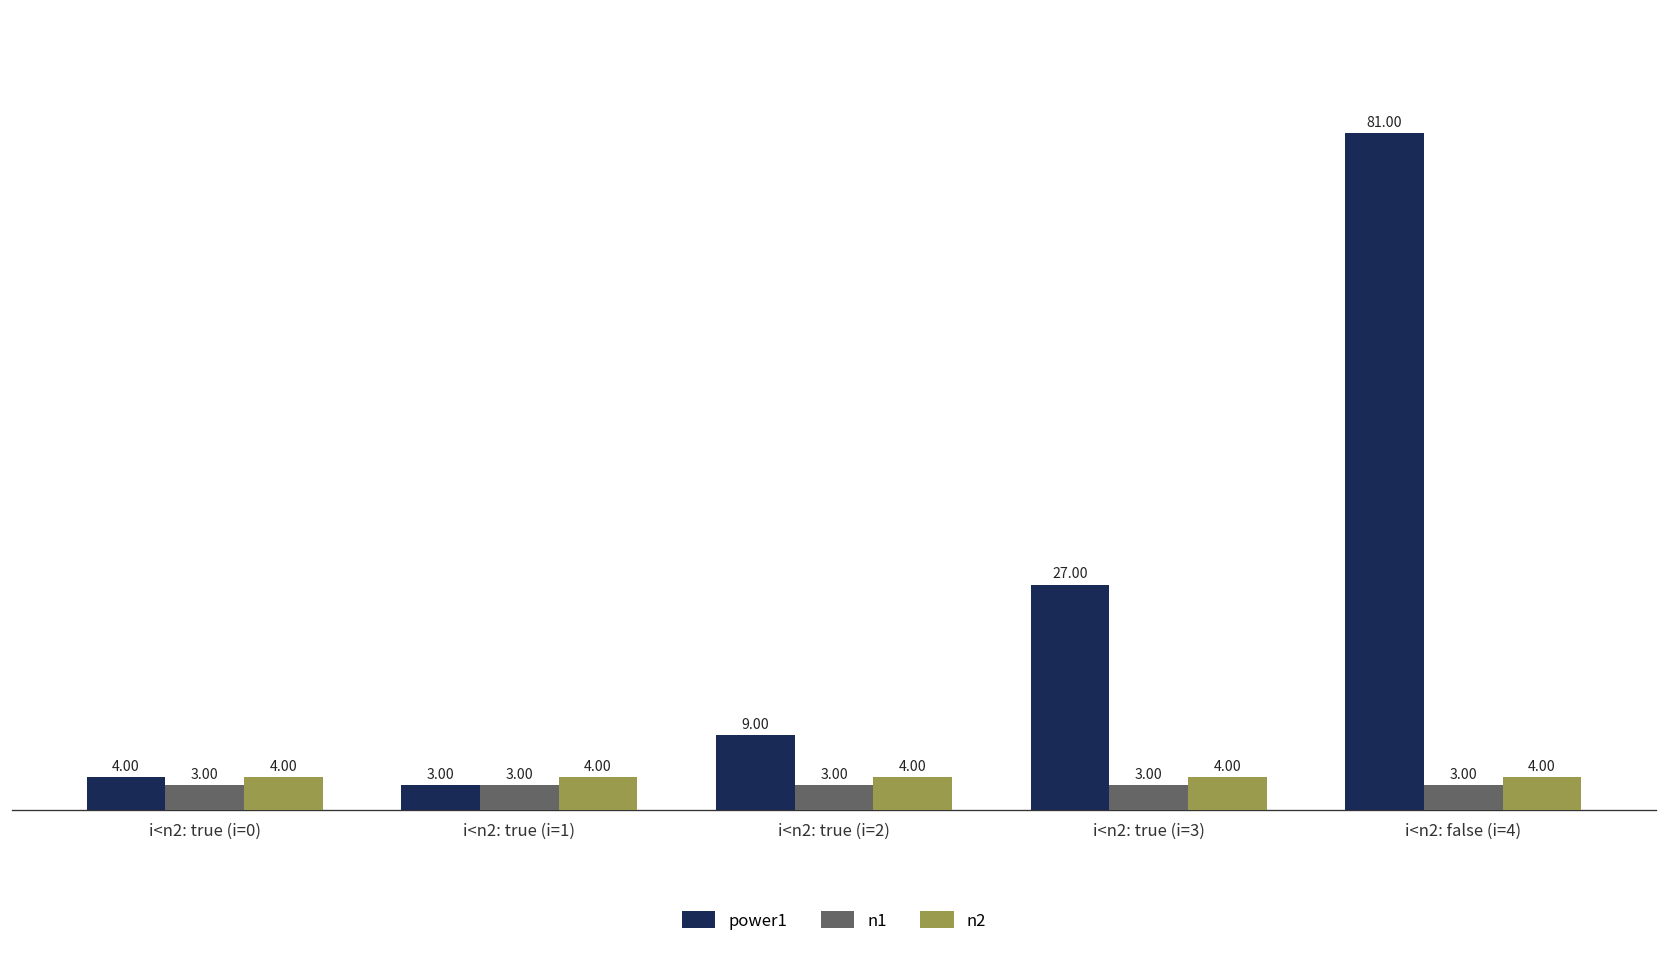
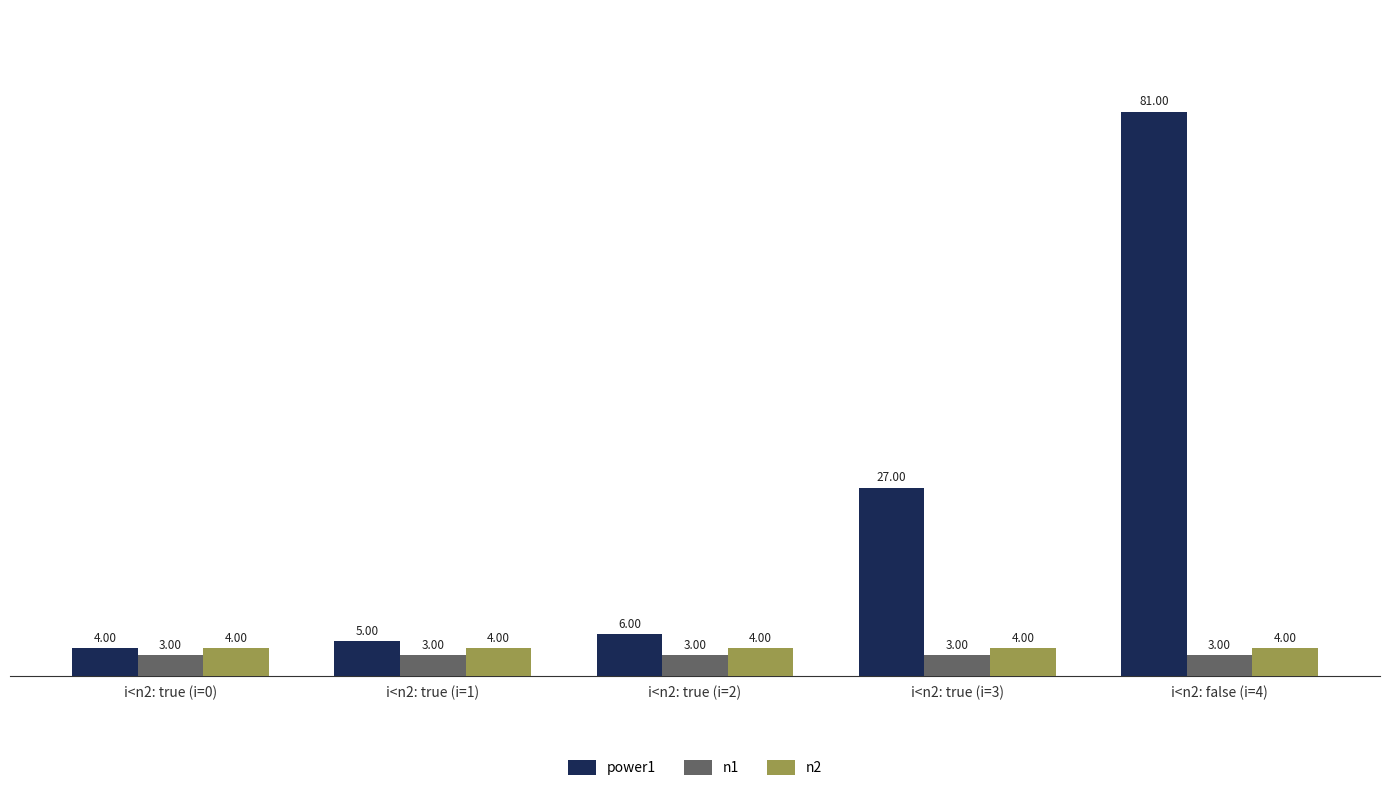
  {
    "power1": {
      "i<n2: true (i=0)": 4.00,
-     "i<n2: true (i=1)": 3.00,
-     "i<n2: true (i=2)": 9.00,
+     "i<n2: true (i=1)": 5.00,
+     "i<n2: true (i=2)": 6.00,
      "i<n2: true (i=3)": 27.00,
      "i<n2: false (i=4)": 81.00
    },
    "n1": {
      "i<n2: true (i=0)": 3.00,
      "i<n2: true (i=1)": 3.00,
      "i<n2: true (i=2)": 3.00,
      "i<n2: true (i=3)": 3.00,
      "i<n2: false (i=4)": 3.00
    },
    "n2": {
      "i<n2: true (i=0)": 4.00,
      "i<n2: true (i=1)": 4.00,
      "i<n2: true (i=2)": 4.00,
      "i<n2: true (i=3)": 4.00,
      "i<n2: false (i=4)": 4.00
    }
  }
